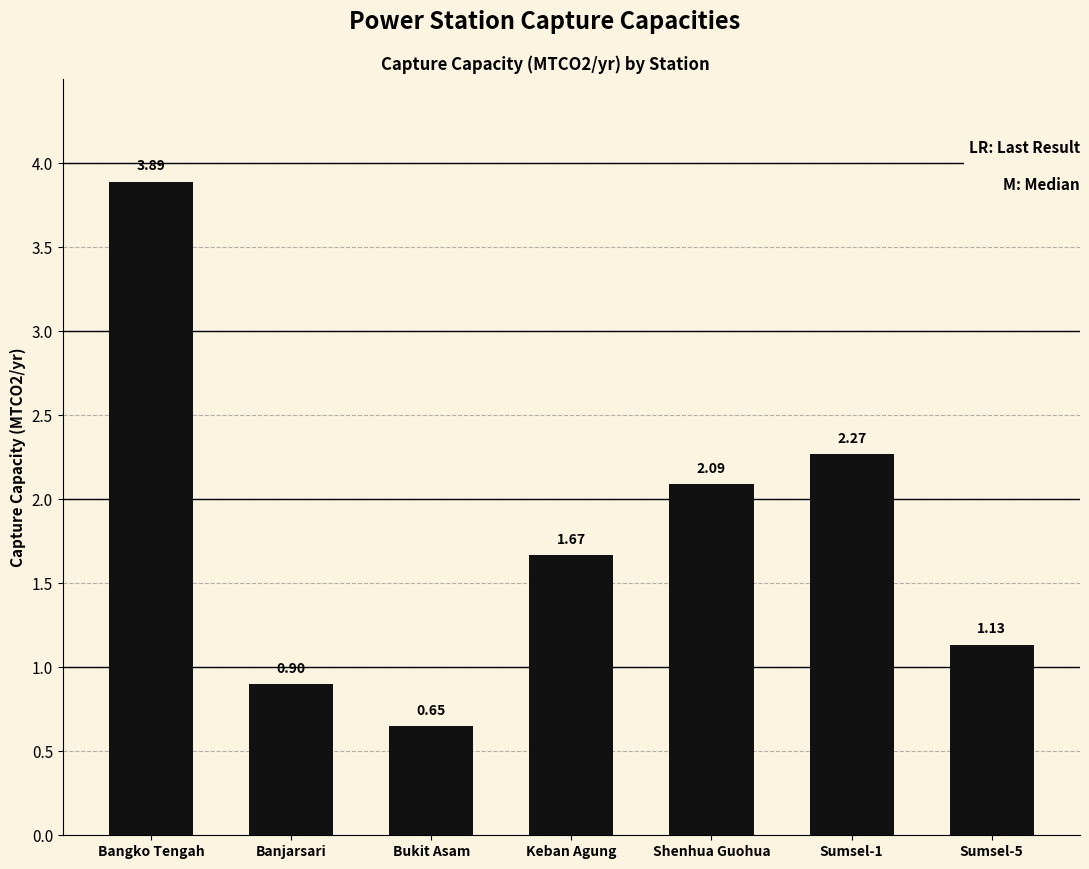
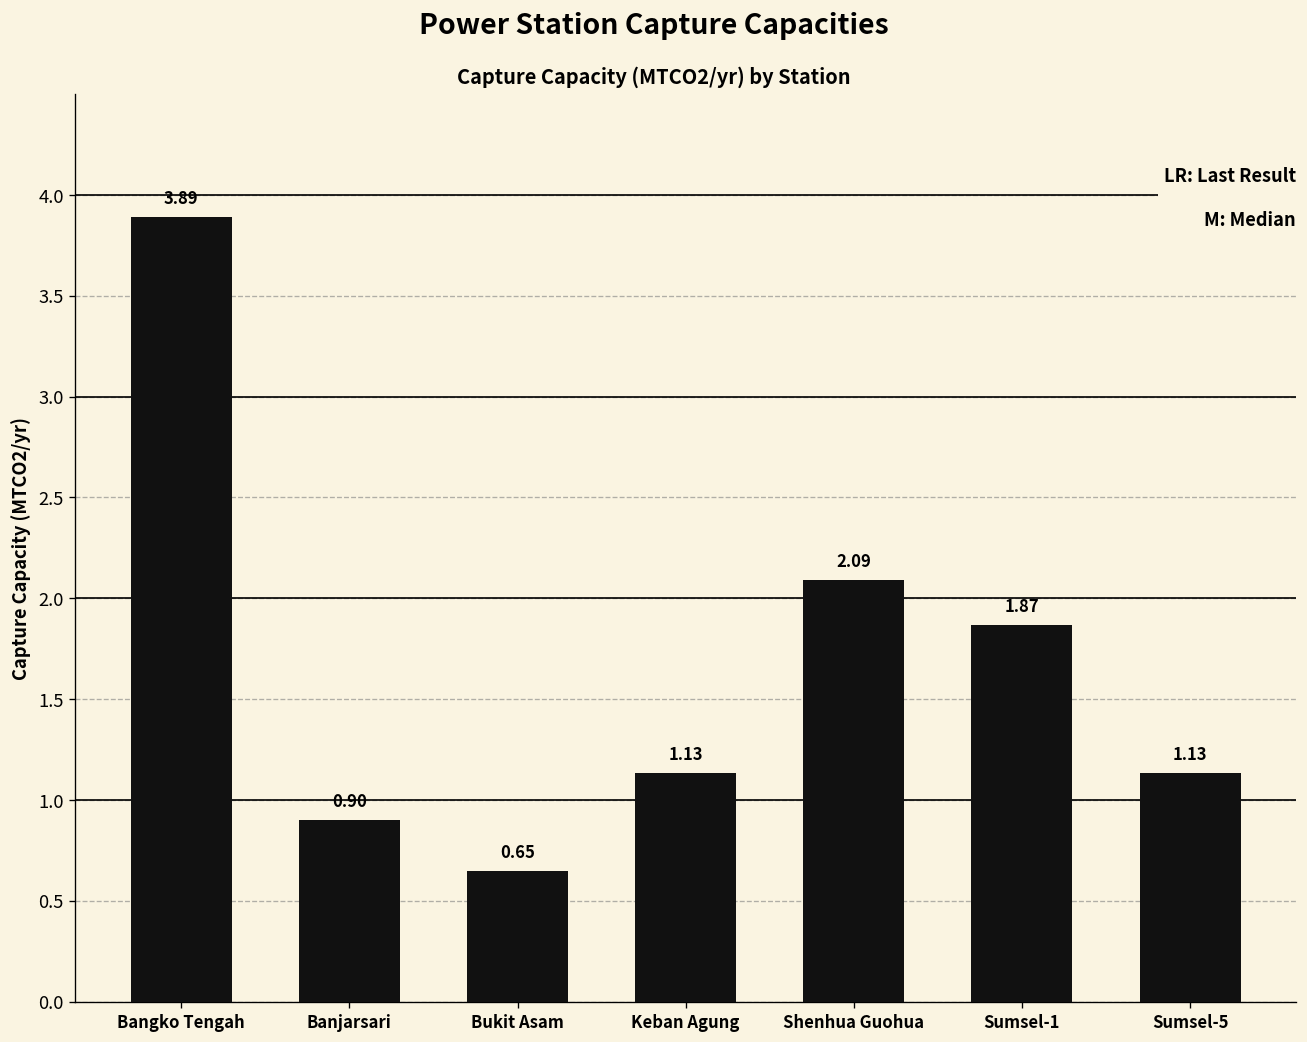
  {
    "Bangko Tengah": 3.89,
    "Banjarsari": 0.90,
    "Bukit Asam": 0.65,
-   "Keban Agung": 1.67,
+   "Keban Agung": 1.13,
    "Shenhua Guohua": 2.09,
-   "Sumsel-1": 2.27,
+   "Sumsel-1": 1.87,
    "Sumsel-5": 1.13
  }
